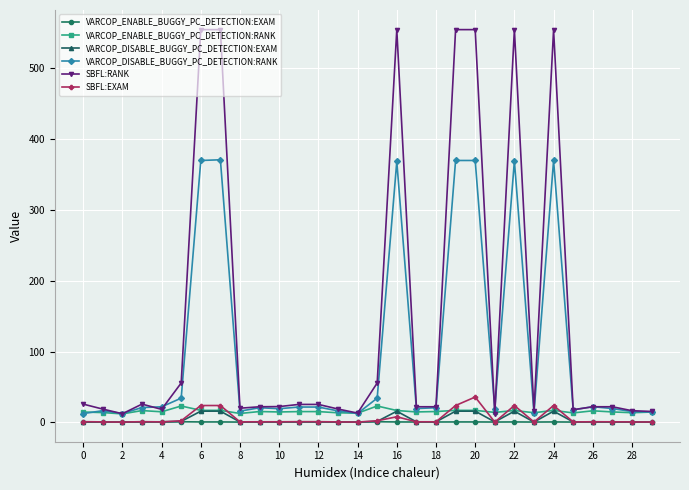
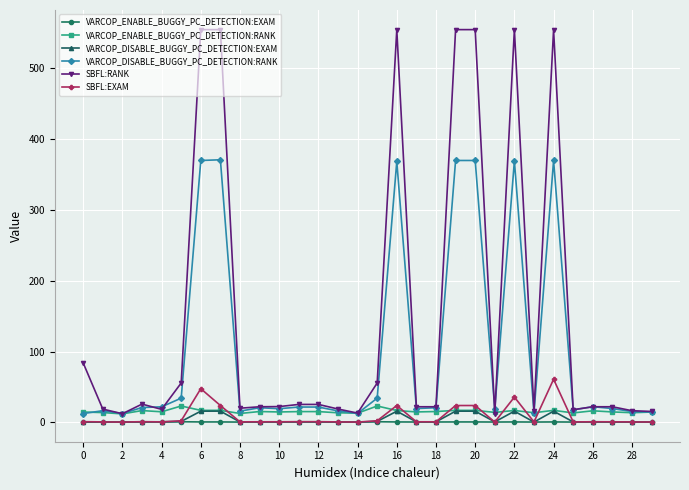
  {
    "SBFL:RANK": {
-     "0": 30,
+     "0": 80,
      "8": 20,
      "12": 30,
      "16": 550,
      "20": 550,
      "22": 550,
      "24": 550
    },
    "SBFL:EXAM": {
-     "6": 20,
-     "16": 10,
-     "20": 40,
-     "22": 20,
-     "24": 20
+     "6": 50,
+     "16": 20,
+     "20": 20,
+     "22": 40,
+     "24": 60
    }
  }
